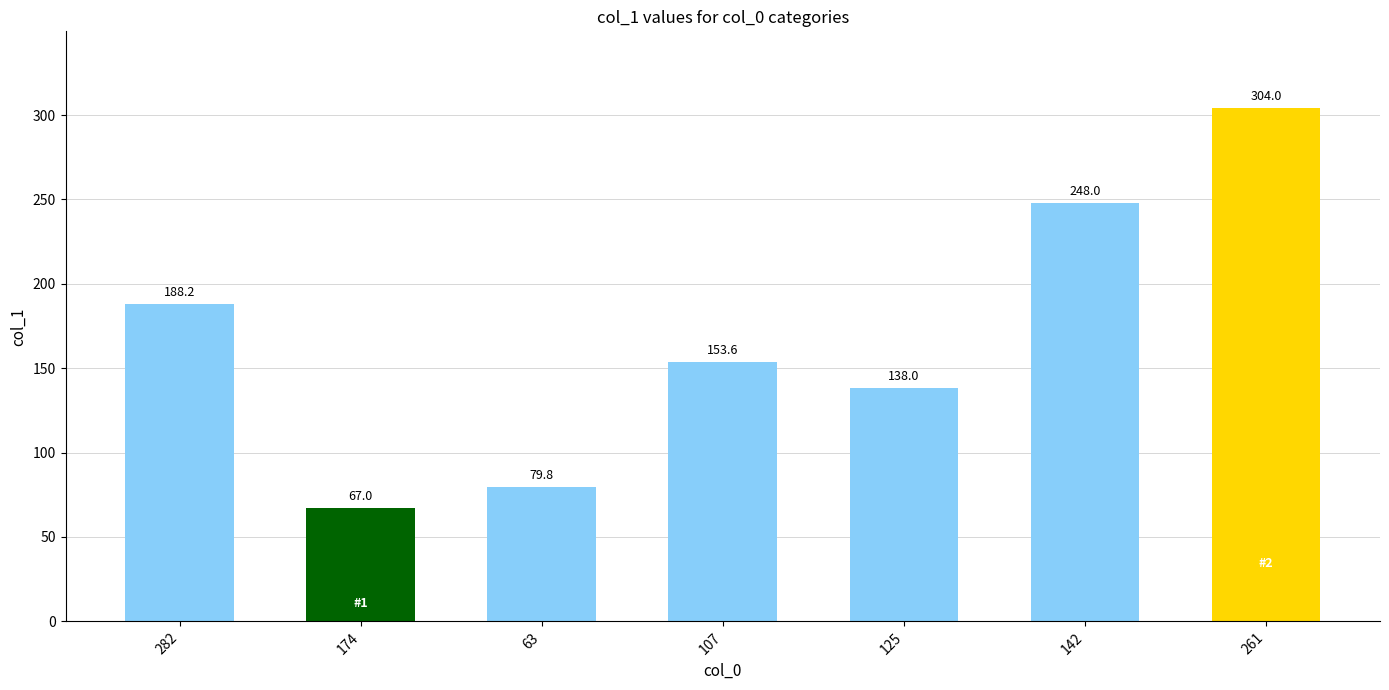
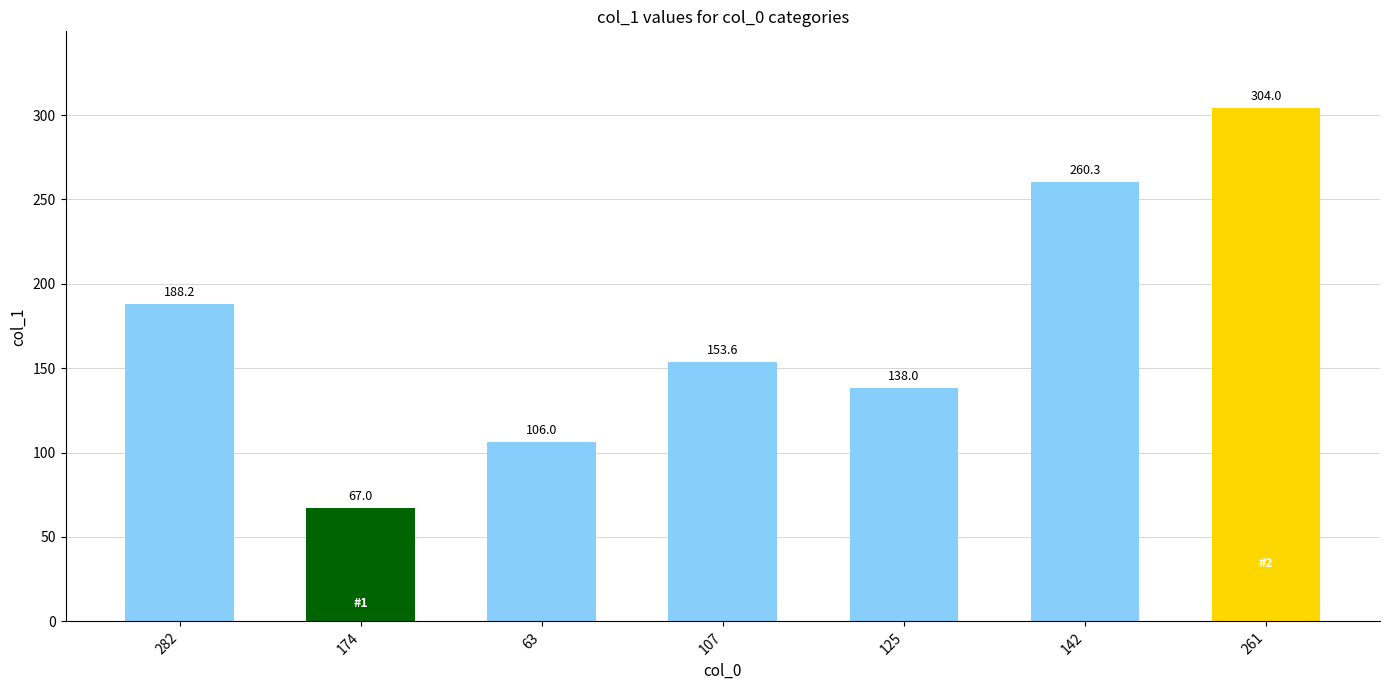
  {
    "282": 188.2,
    "174": 67.0,
-   "63": 79.8,
+   "63": 106.0,
    "107": 153.6,
    "125": 138.0,
-   "142": 248.0,
+   "142": 260.3,
    "261": 304.0
  }
